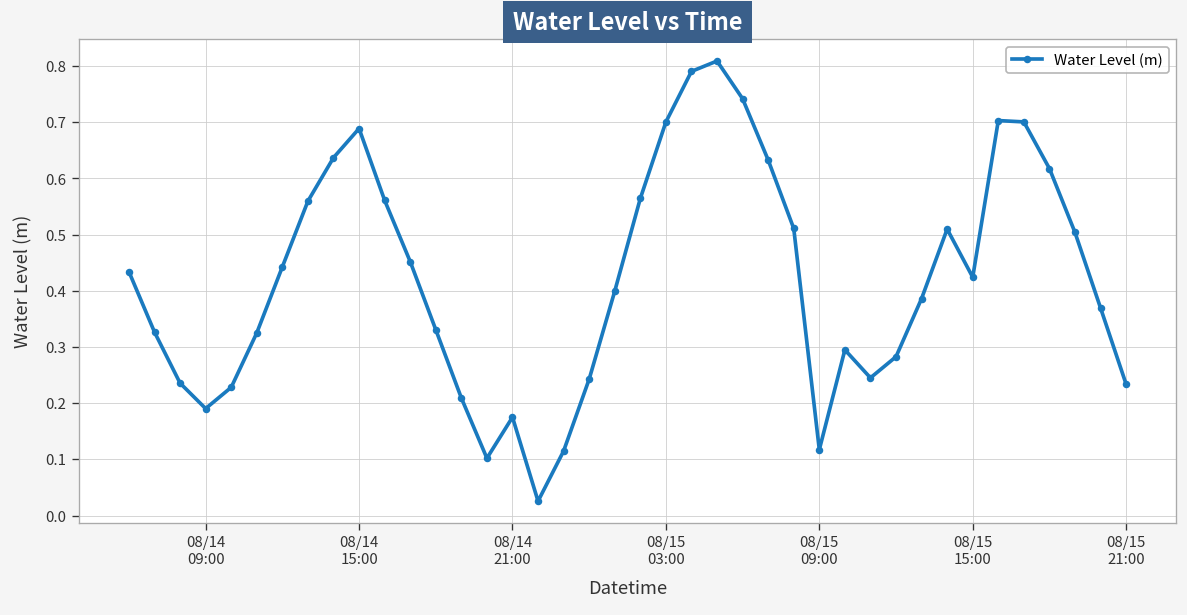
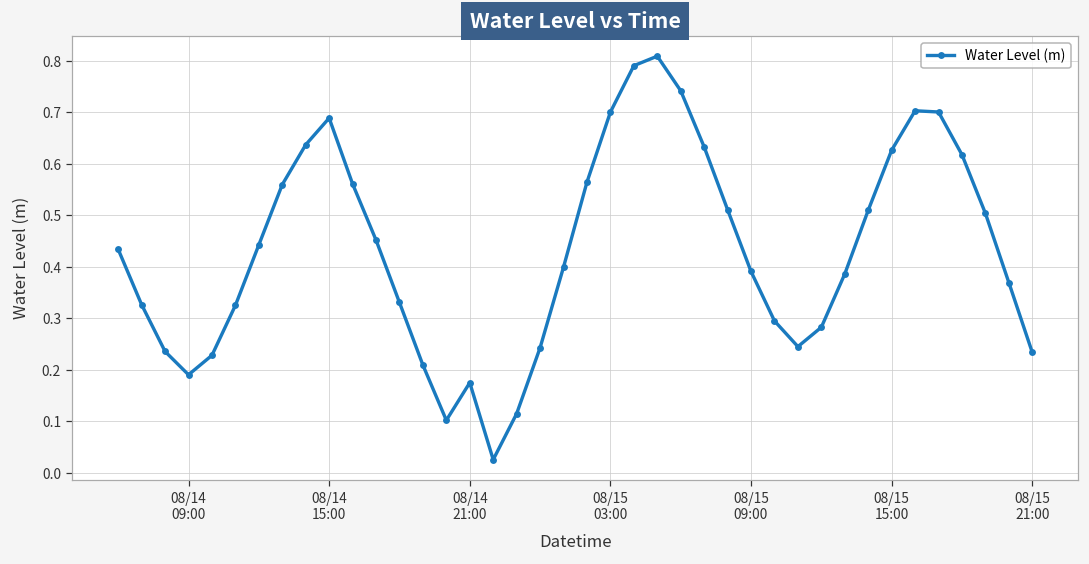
  {
    "08/14 09:00": 0.19,
    "08/14 15:00": 0.69,
    "08/14 21:00": 0.18,
    "08/15 03:00": 0.70,
-   "08/15 09:00": 0.12,
-   "08/15 15:00": 0.42,
+   "08/15 09:00": 0.39,
+   "08/15 15:00": 0.63,
    "08/15 21:00": 0.23
  }
